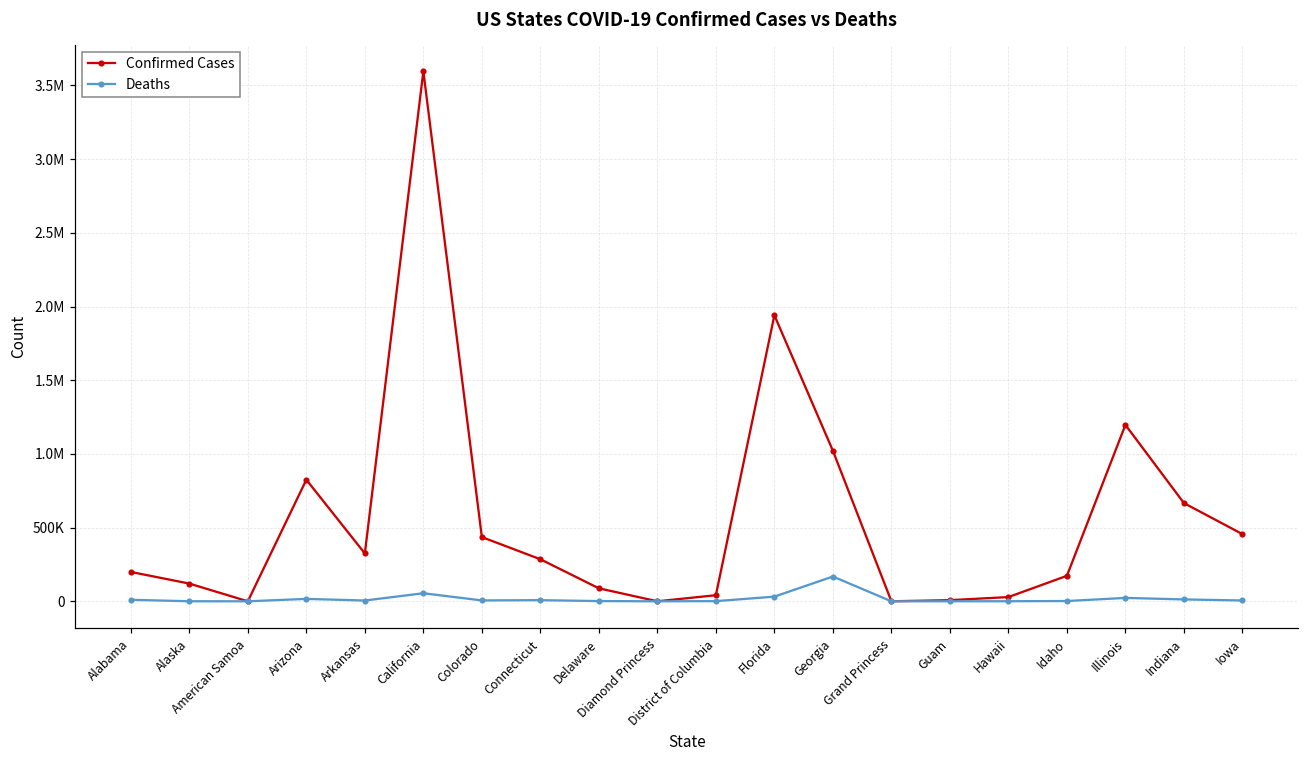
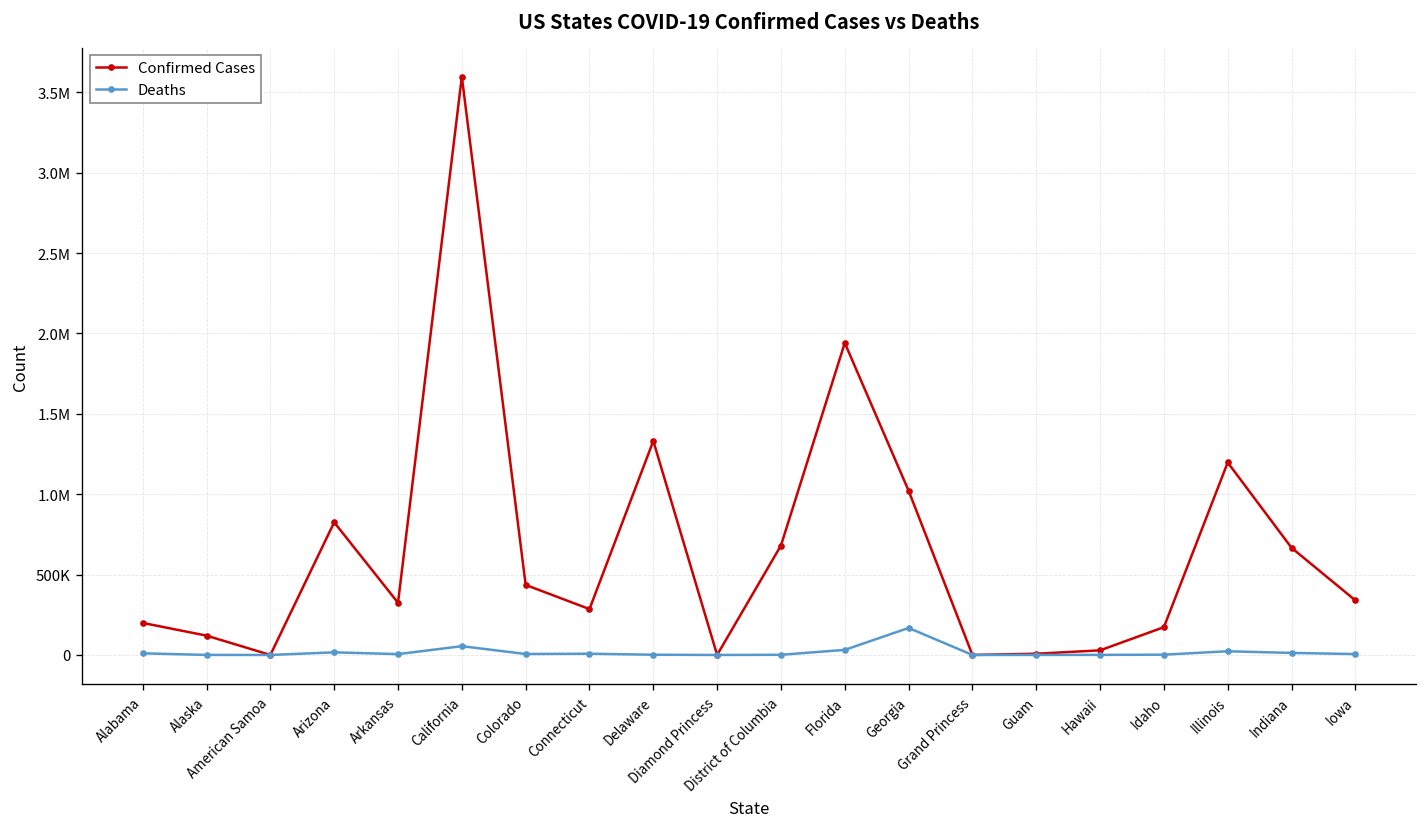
  {
    "Confirmed Cases": {
      "Alabama": 200000,
      "Alaska": 120000,
      "Arizona": 830000,
      "Arkansas": 320000,
      "California": 3600000,
      "Colorado": 440000,
      "Connecticut": 290000,
-     "Delaware": 90000,
-     "District of Columbia": 40000,
+     "Delaware": 1330000,
+     "District of Columbia": 680000,
      "Florida": 1940000,
      "Georgia": 1020000,
      "Hawaii": 30000,
      "Idaho": 170000,
      "Illinois": 1200000,
      "Indiana": 670000,
-     "Iowa": 460000
+     "Iowa": 340000
    },
    "Deaths": {
      "Alabama": 10000,
      "Alaska": 0,
      "Arizona": 20000,
      "Arkansas": 10000,
      "California": 50000,
      "Colorado": 10000,
      "Connecticut": 10000,
      "Delaware": 0,
      "District of Columbia": 0,
      "Florida": 30000,
      "Georgia": 170000,
      "Hawaii": 0,
      "Idaho": 0,
      "Illinois": 20000,
      "Indiana": 10000,
      "Iowa": 10000
    }
  }
